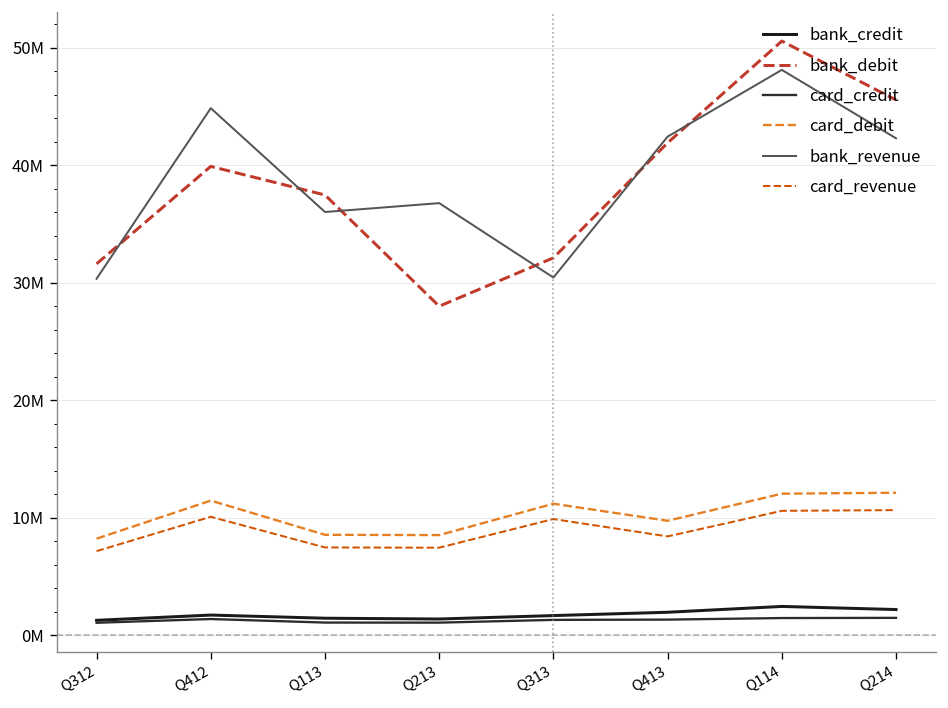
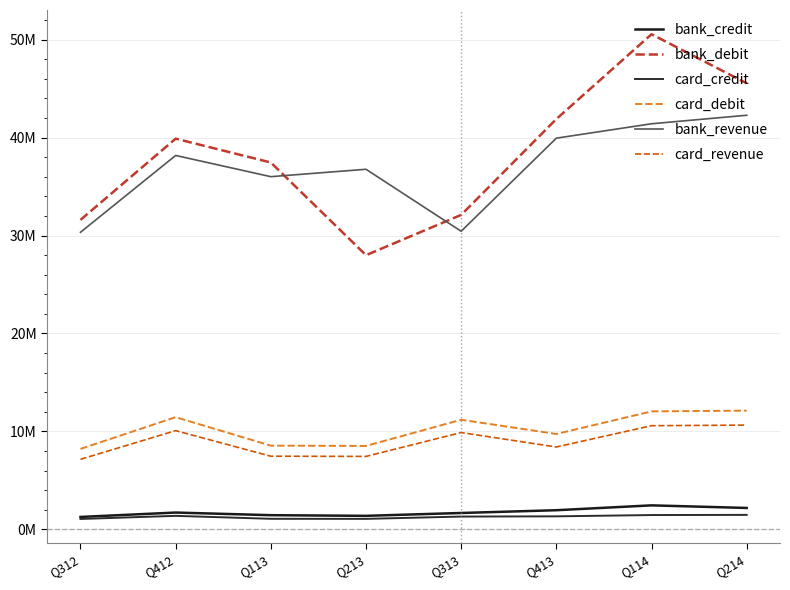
  {
    "bank_revenue": {
      "Q312": 30000000,
-     "Q412": 45000000,
+     "Q412": 38000000,
      "Q113": 36000000,
      "Q213": 37000000,
      "Q313": 30000000,
-     "Q413": 42000000,
-     "Q114": 48000000,
+     "Q413": 40000000,
+     "Q114": 41000000,
      "Q214": 42000000
    }
  }
